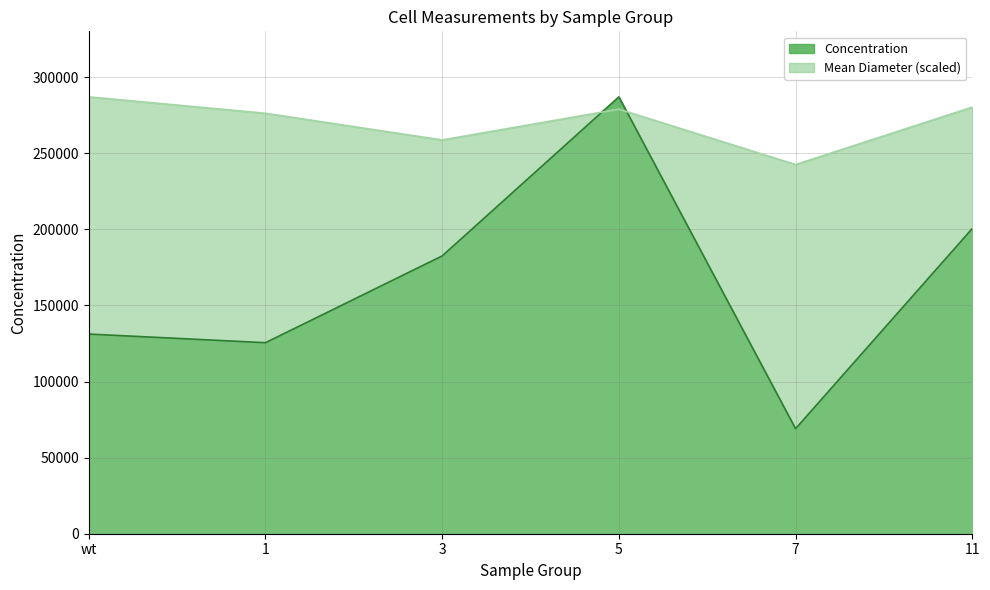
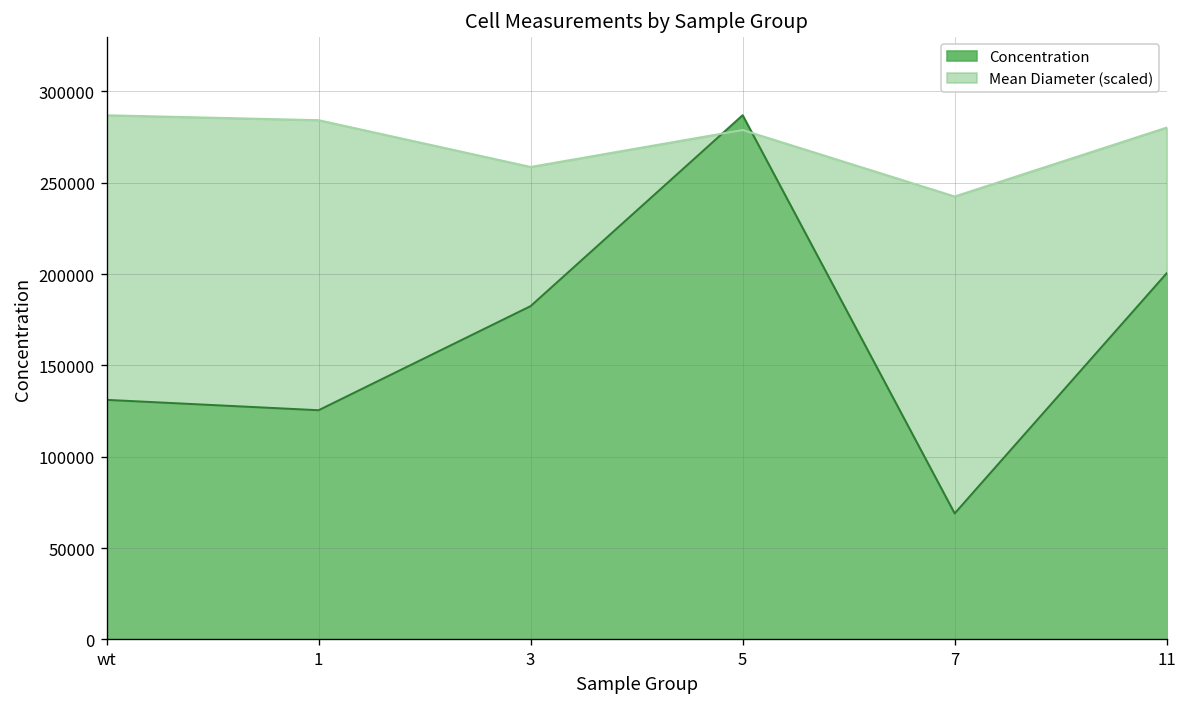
  {
    "Concentration": {
      "wt": 131000,
      "1": 126000,
      "3": 183000,
      "5": 287000,
      "7": 69000,
      "11": 201000
    },
    "Mean Diameter (scaled)": {
      "wt": 287000,
-     "1": 276000,
+     "1": 284000,
      "3": 259000,
      "5": 279000,
      "7": 243000,
      "11": 280000
    }
  }
